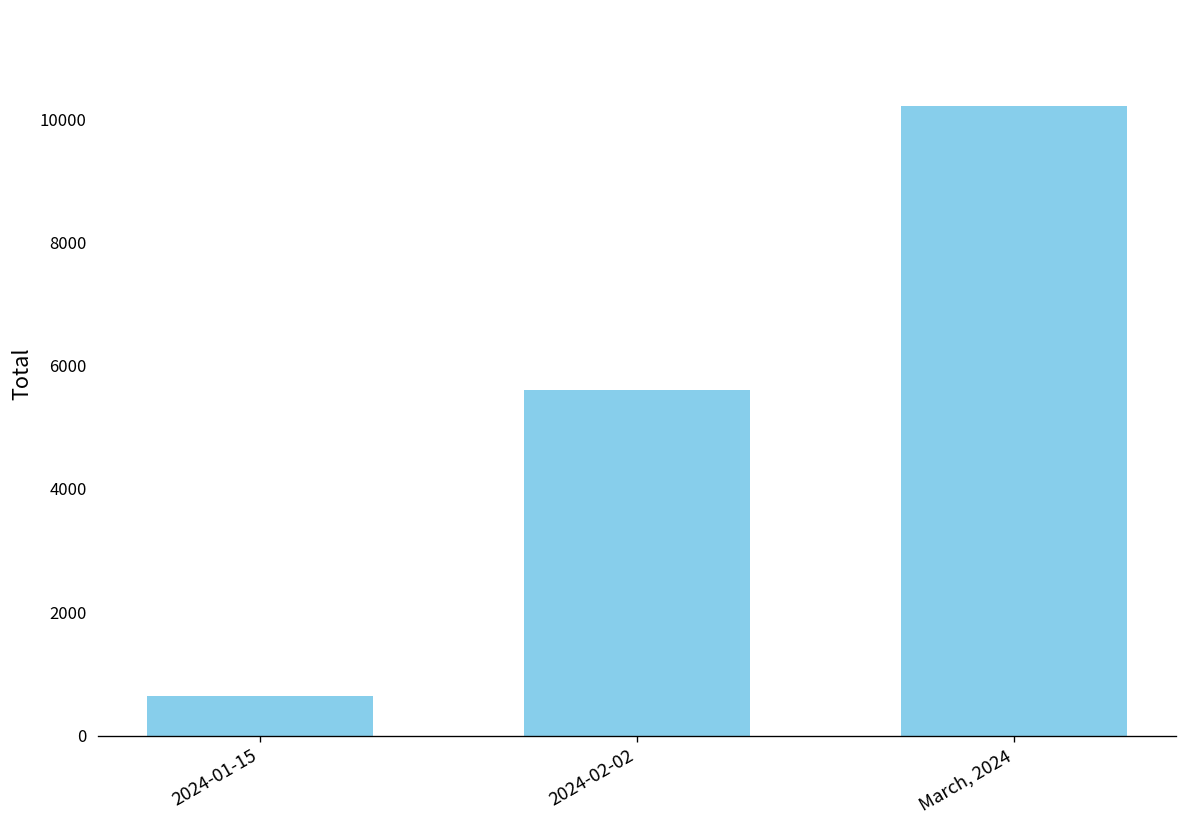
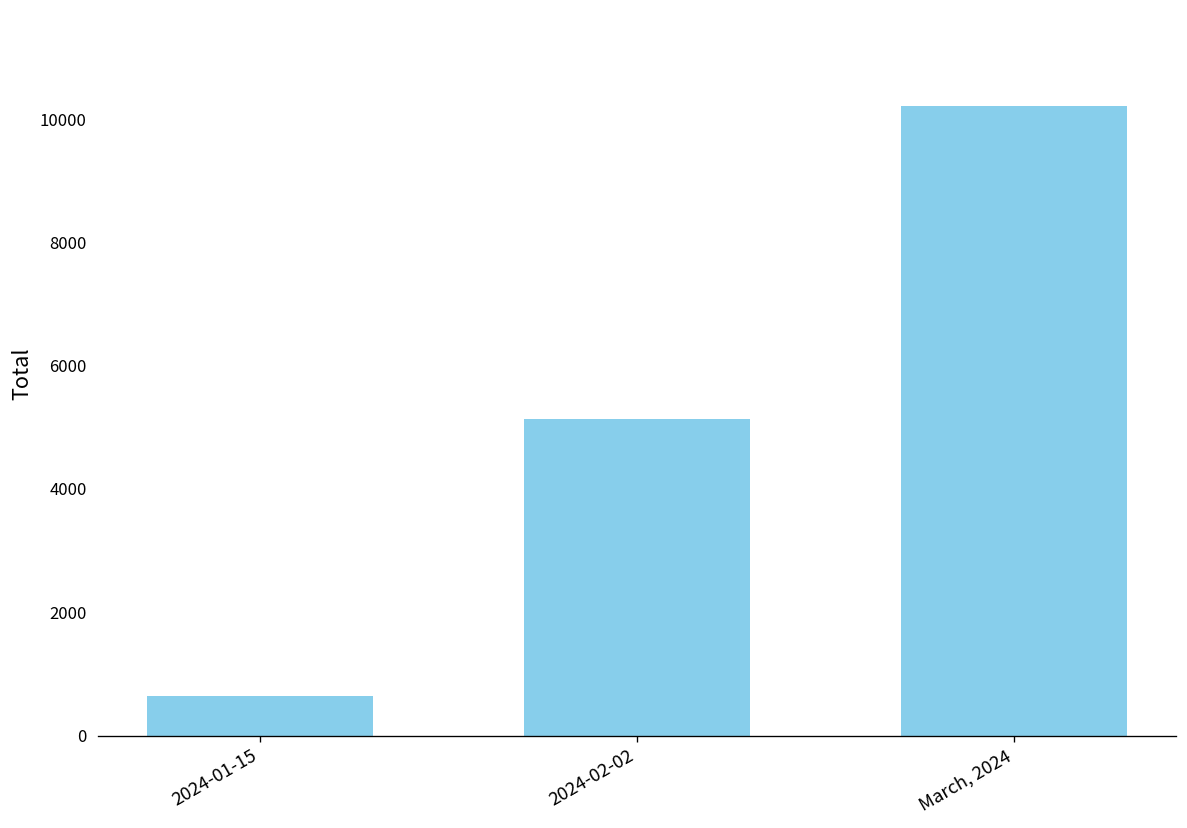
  {
    "2024-01-15": 600,
-   "2024-02-02": 5600,
+   "2024-02-02": 5100,
    "March, 2024": 10200
  }
